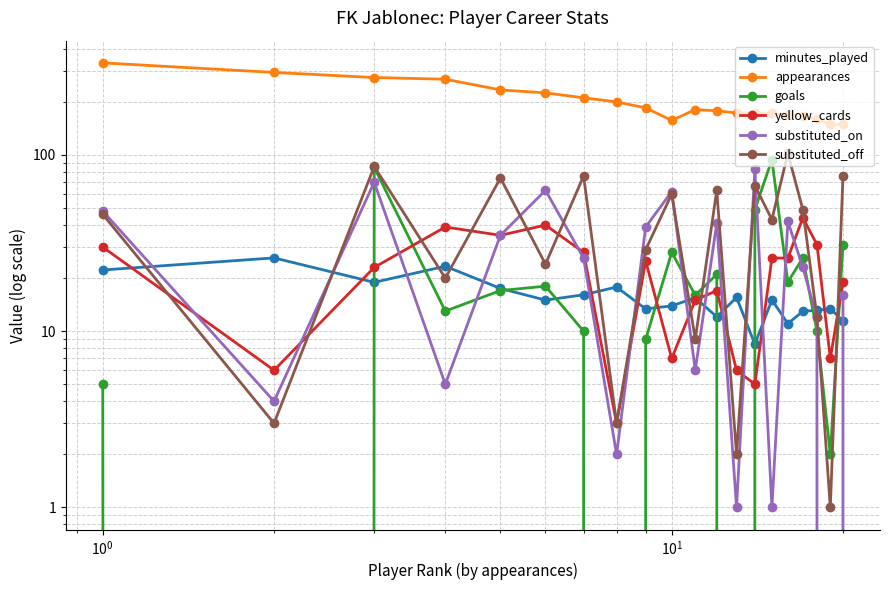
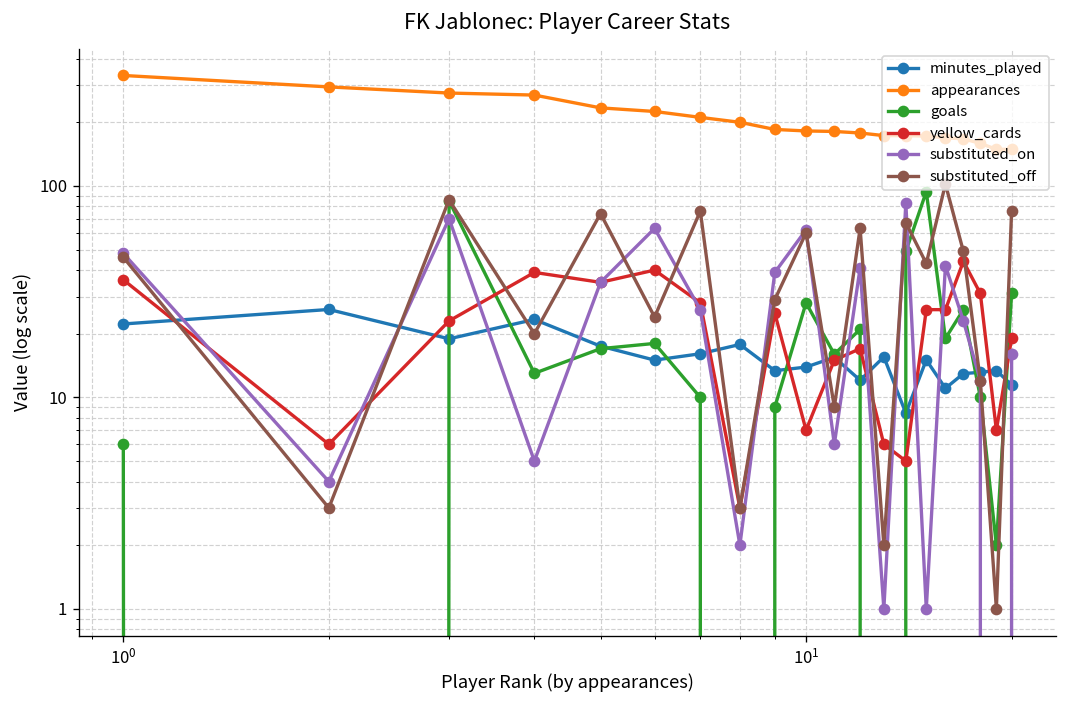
  {
    "minutes_played": {
      "10^0": 22,
      "10^1": 14
    },
    "appearances": {
      "10^0": 330,
-     "10^1": 160
+     "10^1": 180
    },
    "goals": {
-     "10^0": 5,
+     "10^0": 6,
      "10^1": 28
    },
    "yellow_cards": {
-     "10^0": 30,
+     "10^0": 36,
      "10^1": 7
    },
    "substituted_on": {
      "10^0": 48
    },
    "substituted_off": {
      "10^0": 46
    }
  }
